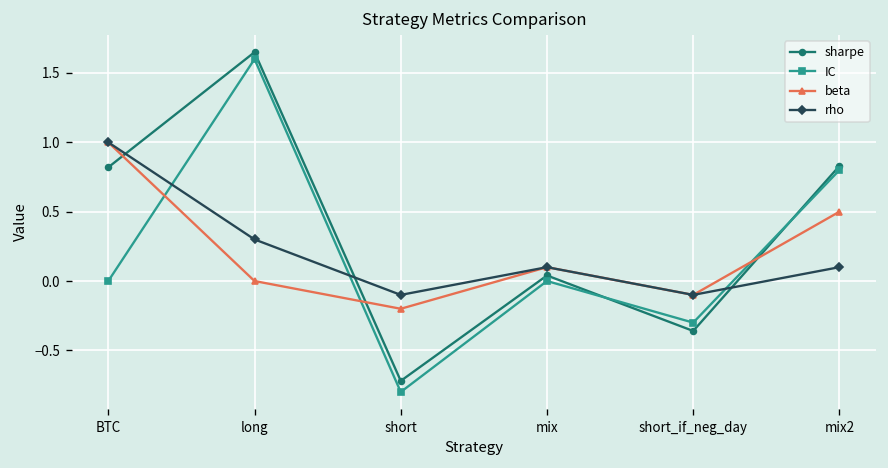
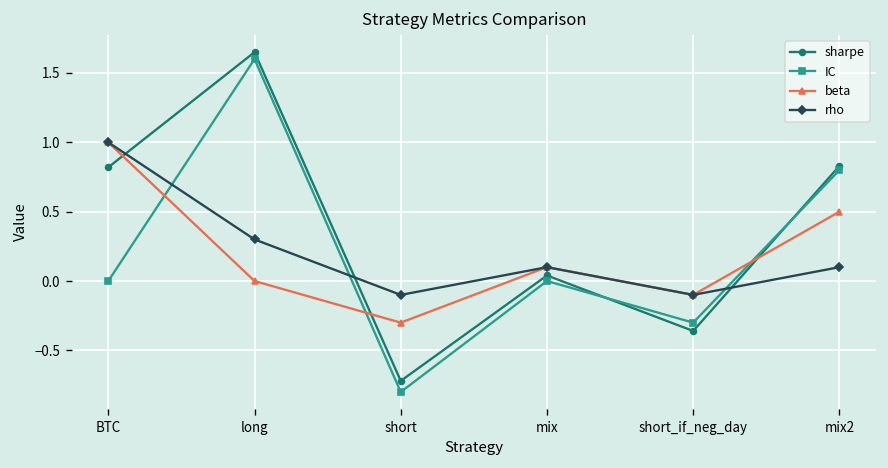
  {
    "beta": {
      "long": 0.0,
-     "short": -0.2,
+     "short": -0.3,
      "mix2": 0.5
    }
  }
